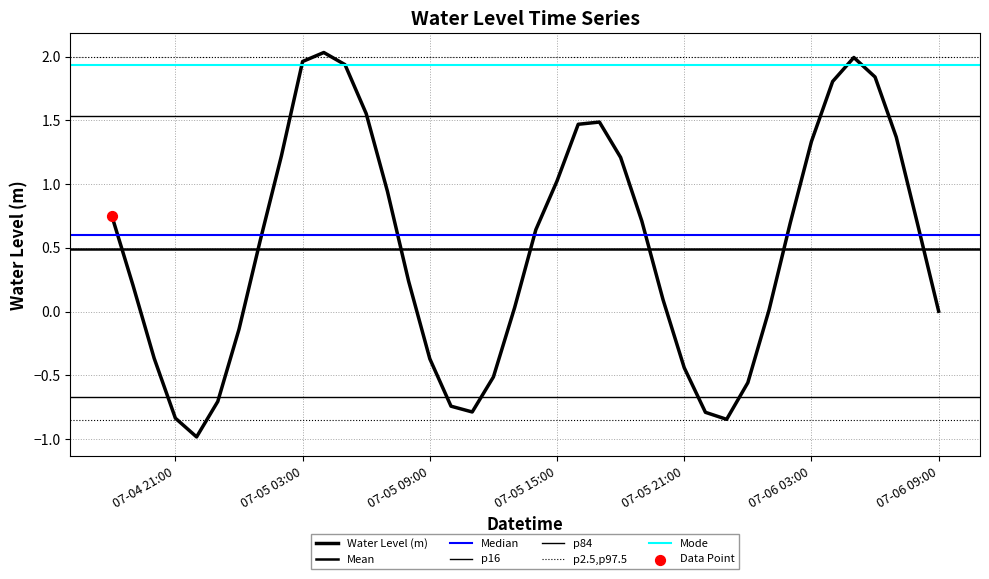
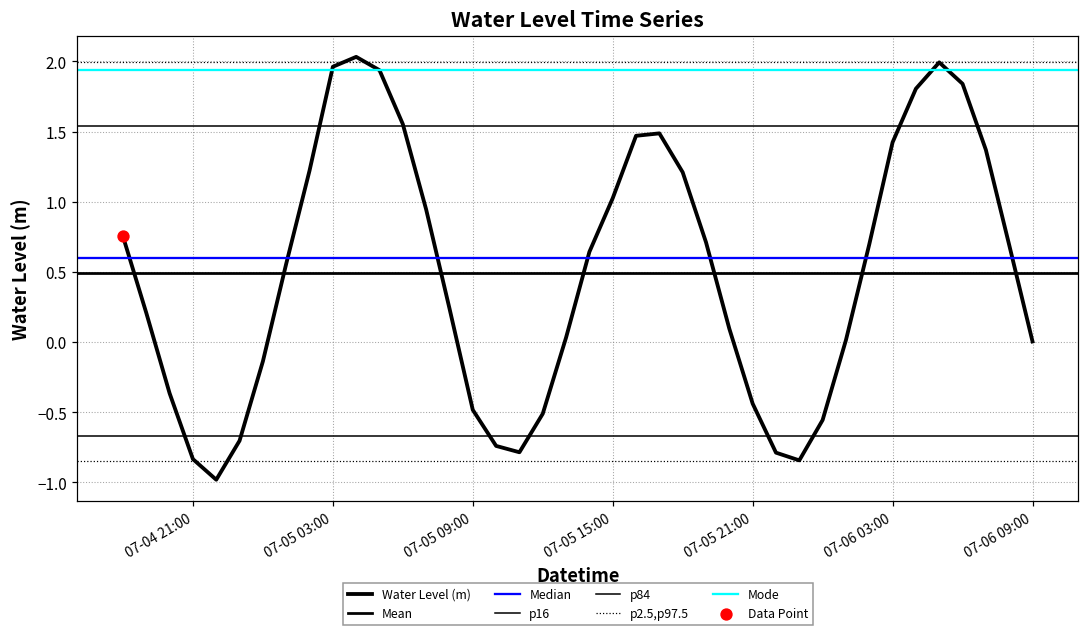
  {
    "Water Level (m)": {
      "07-04 21:00": -0.84,
      "07-05 03:00": 1.96,
-     "07-05 09:00": -0.37,
+     "07-05 09:00": -0.48,
      "07-05 15:00": 1.02,
      "07-05 21:00": -0.44,
-     "07-06 03:00": 1.33,
+     "07-06 03:00": 1.42,
      "07-06 09:00": 0.00
    }
  }
